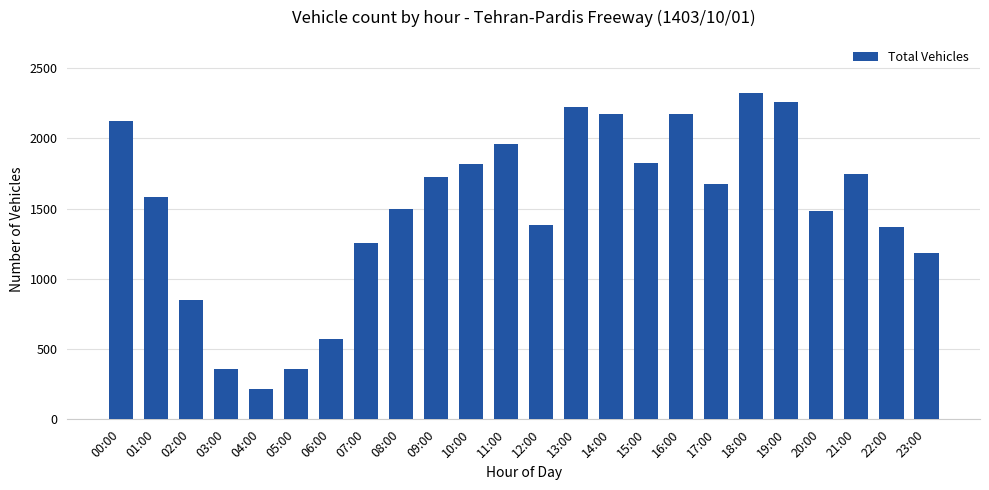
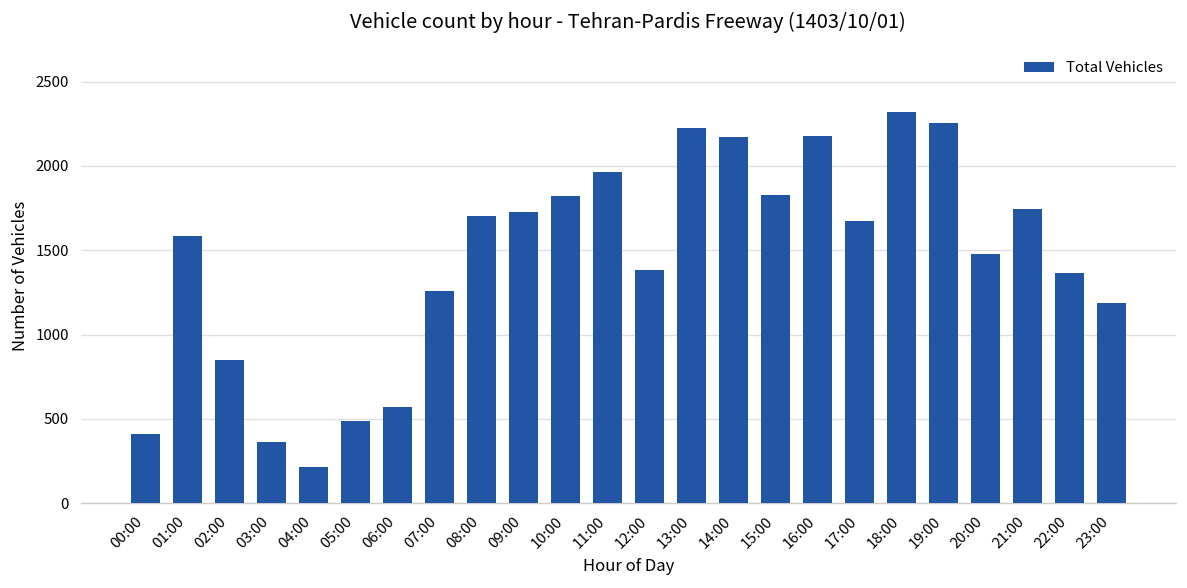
  {
-   "00:00": 2130,
+   "00:00": 410,
    "01:00": 1580,
    "02:00": 850,
    "03:00": 360,
    "04:00": 210,
-   "05:00": 360,
+   "05:00": 490,
    "06:00": 570,
    "07:00": 1260,
-   "08:00": 1500,
+   "08:00": 1700,
    "09:00": 1730,
    "10:00": 1820,
    "11:00": 1960,
    "12:00": 1380,
    "13:00": 2230,
    "14:00": 2170,
    "15:00": 1830,
    "16:00": 2180,
    "17:00": 1680,
    "18:00": 2320,
    "19:00": 2260,
    "20:00": 1480,
    "21:00": 1750,
    "22:00": 1370,
    "23:00": 1190
  }
